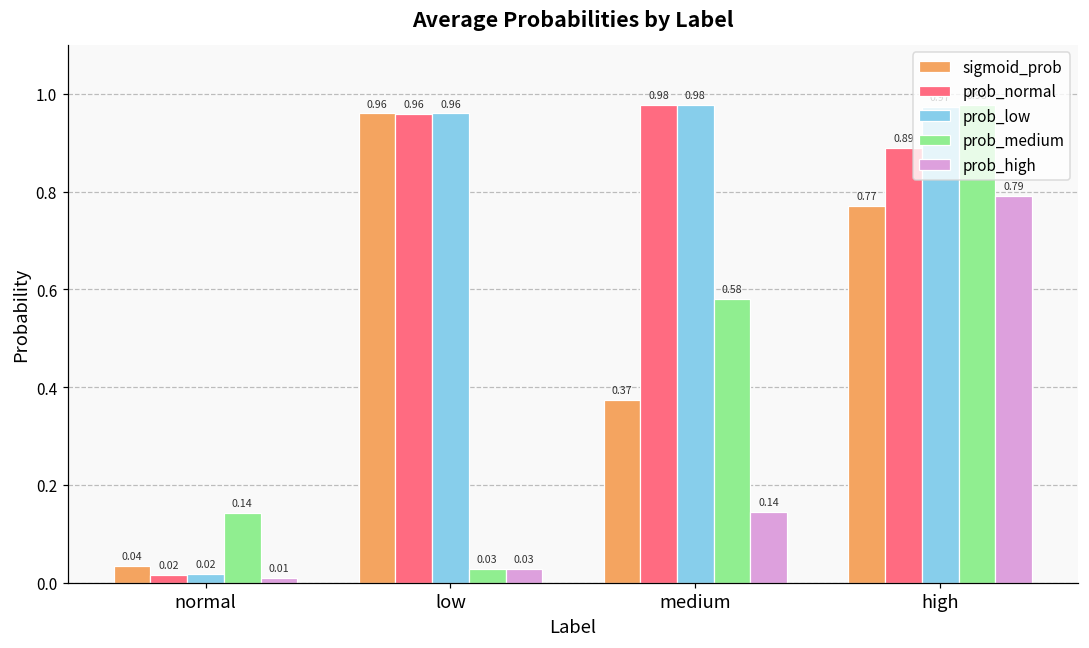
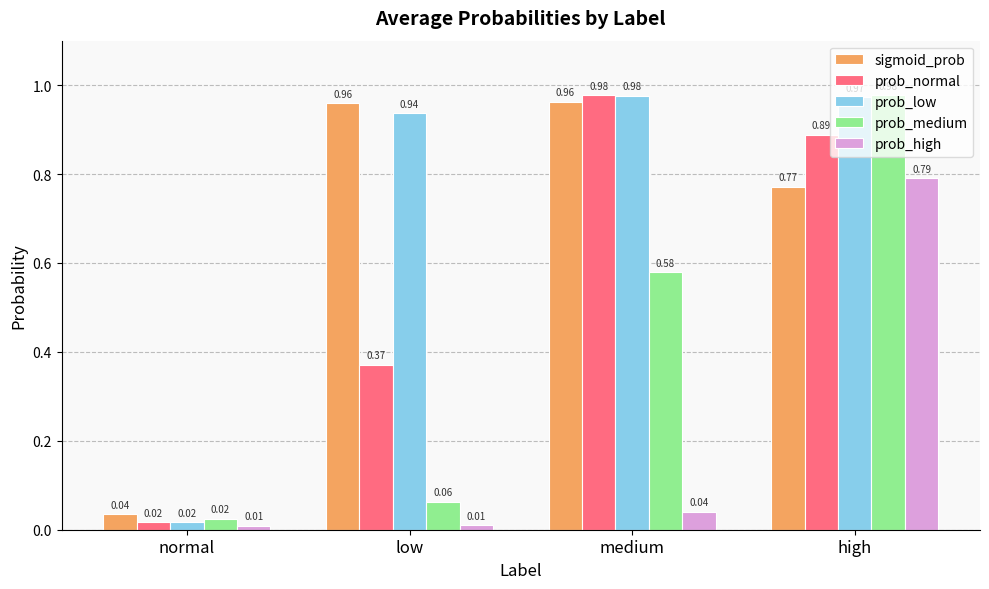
  {
    "sigmoid_prob": {
      "normal": 0.04,
      "low": 0.96,
-     "medium": 0.37,
+     "medium": 0.96,
      "high": 0.77
    },
    "prob_normal": {
      "normal": 0.02,
-     "low": 0.96,
+     "low": 0.37,
      "medium": 0.98
    },
    "prob_low": {
      "normal": 0.02,
-     "low": 0.96,
+     "low": 0.94,
      "medium": 0.98
    },
    "prob_medium": {
-     "normal": 0.14,
-     "low": 0.03,
+     "normal": 0.02,
+     "low": 0.06,
      "medium": 0.58
    },
    "prob_high": {
      "normal": 0.01,
-     "low": 0.03,
-     "medium": 0.14,
+     "low": 0.01,
+     "medium": 0.04,
      "high": 0.79
    }
  }
